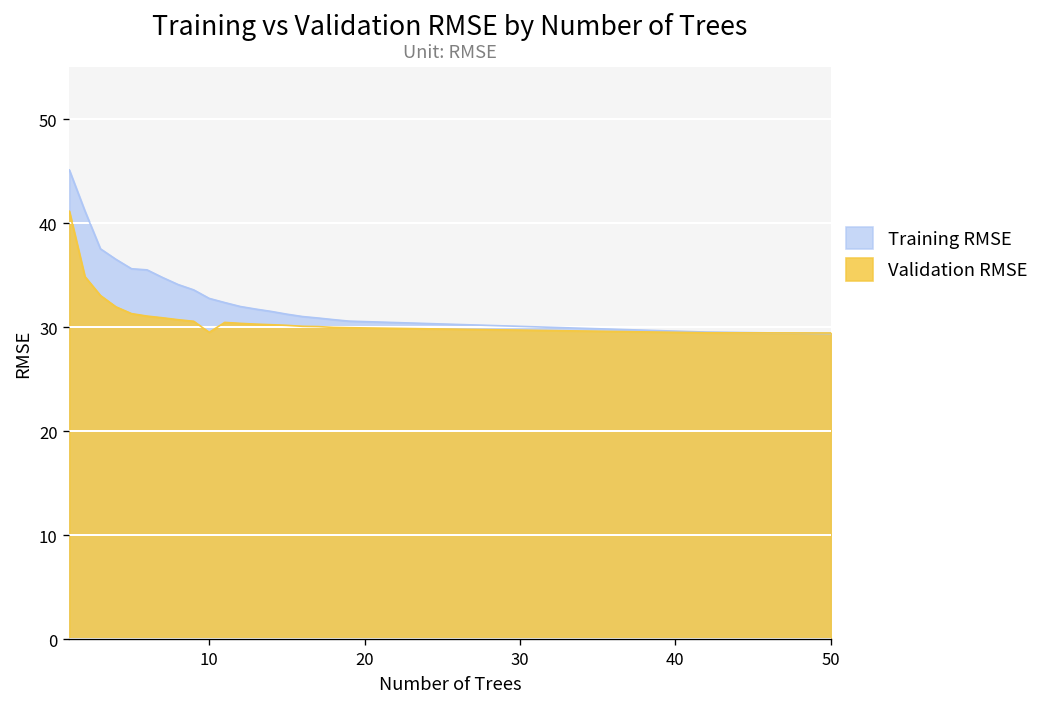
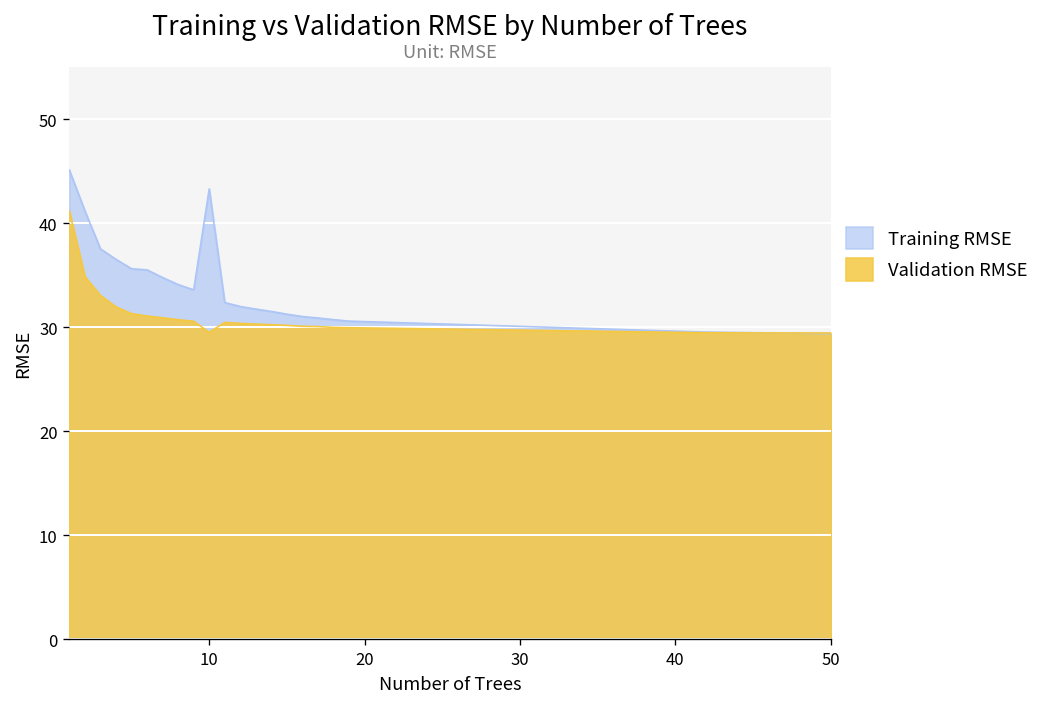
  {
    "Training RMSE": {
-     "10": 33
+     "10": 43
    },
    "Validation RMSE": {
      "10": 30
    }
  }
